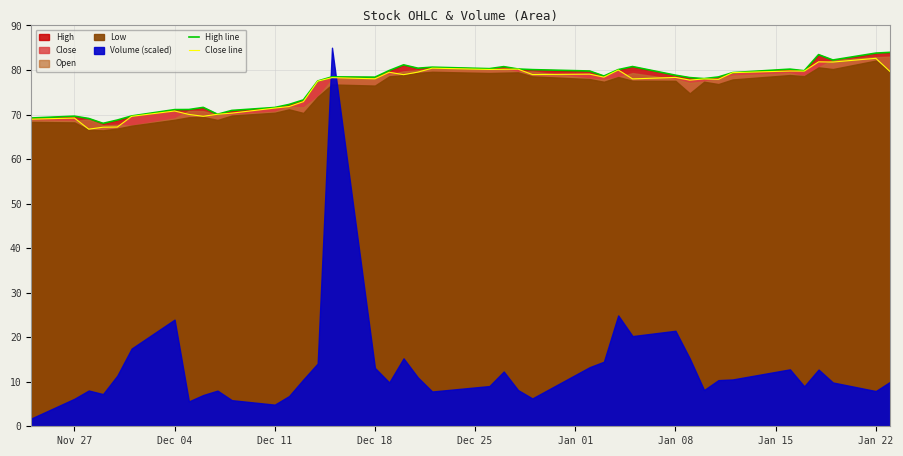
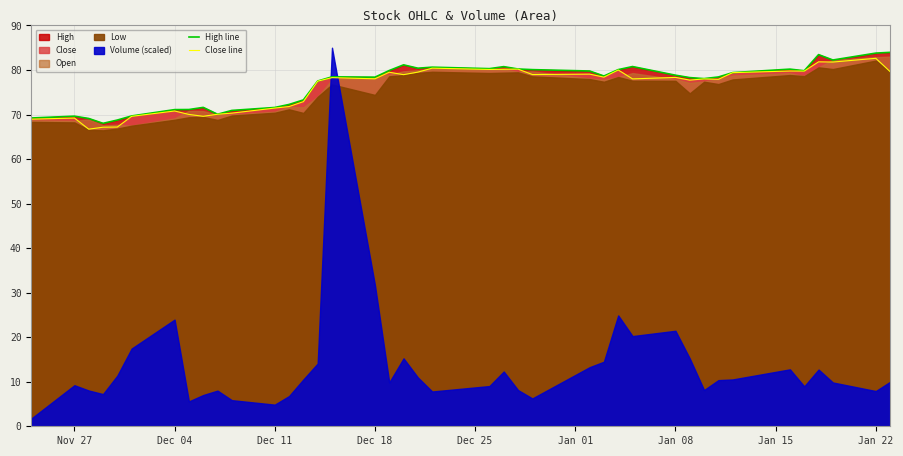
  {
    "High": {
      "Jan 22": 84
    },
    "Low": {
-     "Dec 18": 77
+     "Dec 18": 74
    },
    "Volume (scaled)": {
-     "Nov 27": 6,
+     "Nov 27": 9,
      "Dec 04": 24,
      "Dec 11": 5,
-     "Dec 18": 13,
+     "Dec 18": 32,
      "Jan 08": 21,
      "Jan 22": 8
    }
  }
